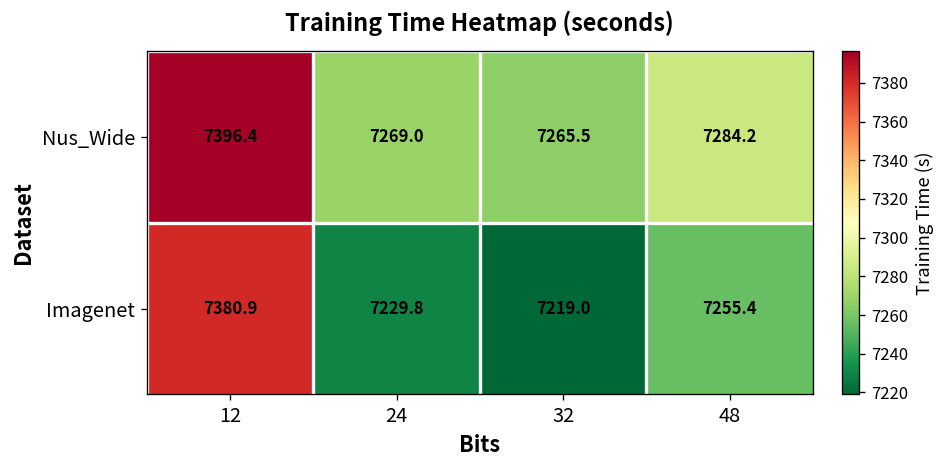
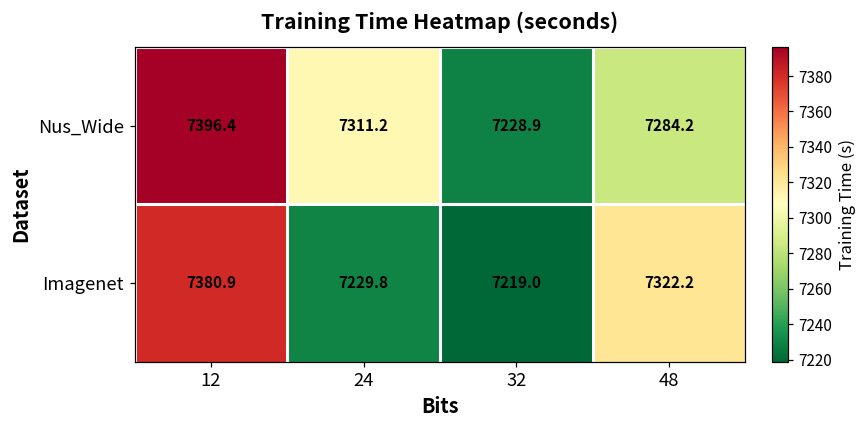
  {
    "Nus_Wide": {
      "12": 7396.4,
-     "24": 7269.0,
-     "32": 7265.5,
+     "24": 7311.2,
+     "32": 7228.9,
      "48": 7284.2
    },
    "Imagenet": {
      "12": 7380.9,
      "24": 7229.8,
      "32": 7219.0,
-     "48": 7255.4
+     "48": 7322.2
    }
  }
